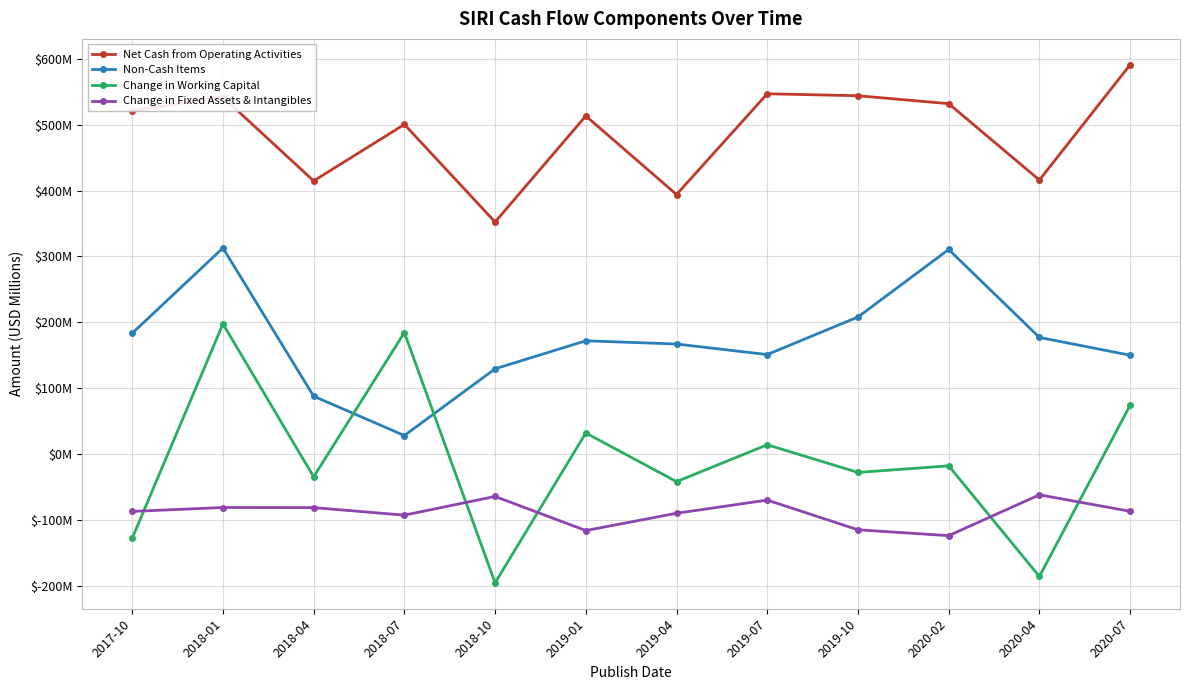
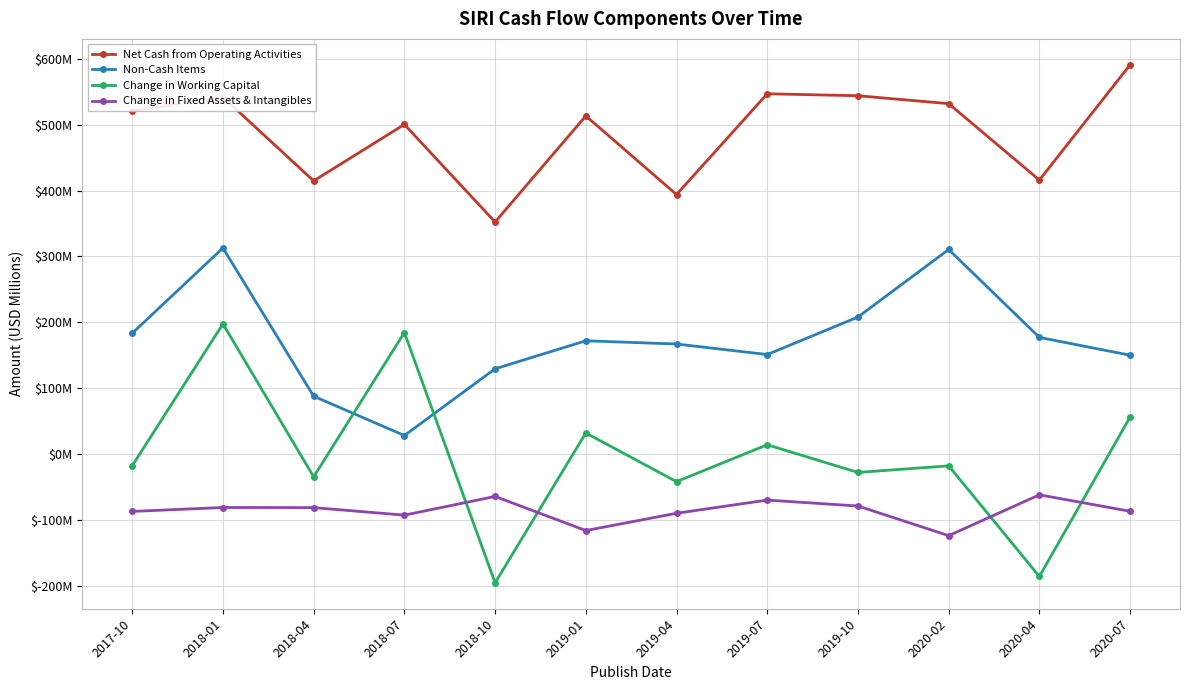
  {
    "Net Cash from Operating Activities": {
      "2018-04": "$410000000",
      "2018-07": "$500000000",
      "2018-10": "$350000000",
      "2019-01": "$510000000",
      "2019-04": "$390000000",
      "2019-07": "$550000000",
      "2019-10": "$540000000",
      "2020-02": "$530000000",
      "2020-04": "$420000000",
      "2020-07": "$590000000"
    },
    "Non-Cash Items": {
      "2017-10": "$180000000",
      "2018-01": "$310000000",
      "2018-04": "$90000000",
      "2018-07": "$30000000",
      "2018-10": "$130000000",
      "2019-01": "$170000000",
      "2019-04": "$170000000",
      "2019-07": "$150000000",
      "2019-10": "$210000000",
      "2020-02": "$310000000",
      "2020-04": "$180000000",
      "2020-07": "$150000000"
    },
    "Change in Working Capital": {
-     "2017-10": "$-130000000",
+     "2017-10": "$-20000000",
      "2018-01": "$200000000",
      "2018-04": "$-30000000",
      "2018-07": "$180000000",
      "2018-10": "$-200000000",
      "2019-01": "$30000000",
      "2019-04": "$-40000000",
      "2019-07": "$10000000",
      "2019-10": "$-30000000",
      "2020-02": "$-20000000",
      "2020-04": "$-190000000",
-     "2020-07": "$70000000"
+     "2020-07": "$60000000"
    },
    "Change in Fixed Assets & Intangibles": {
      "2017-10": "$-90000000",
      "2018-01": "$-80000000",
      "2018-04": "$-80000000",
      "2018-07": "$-90000000",
      "2018-10": "$-60000000",
      "2019-01": "$-120000000",
      "2019-04": "$-90000000",
      "2019-07": "$-70000000",
-     "2019-10": "$-120000000",
+     "2019-10": "$-80000000",
      "2020-02": "$-120000000",
      "2020-04": "$-60000000",
      "2020-07": "$-90000000"
    }
  }
